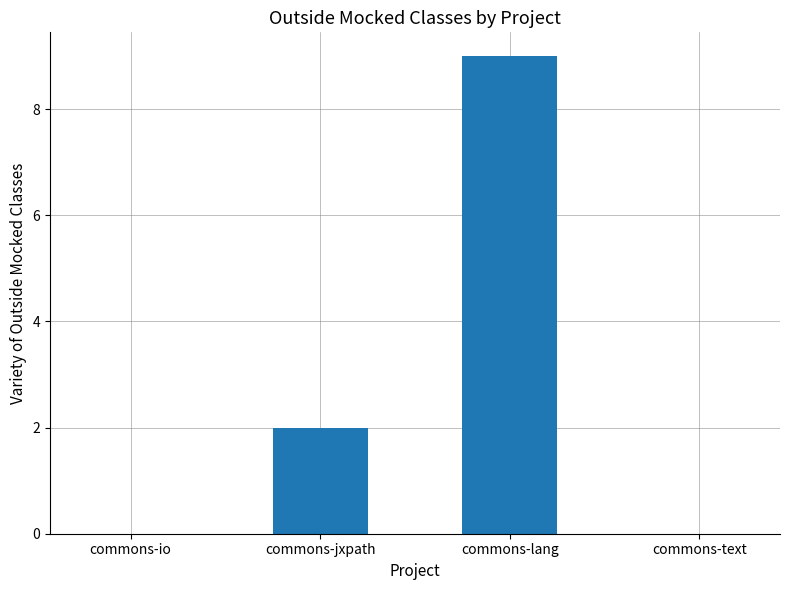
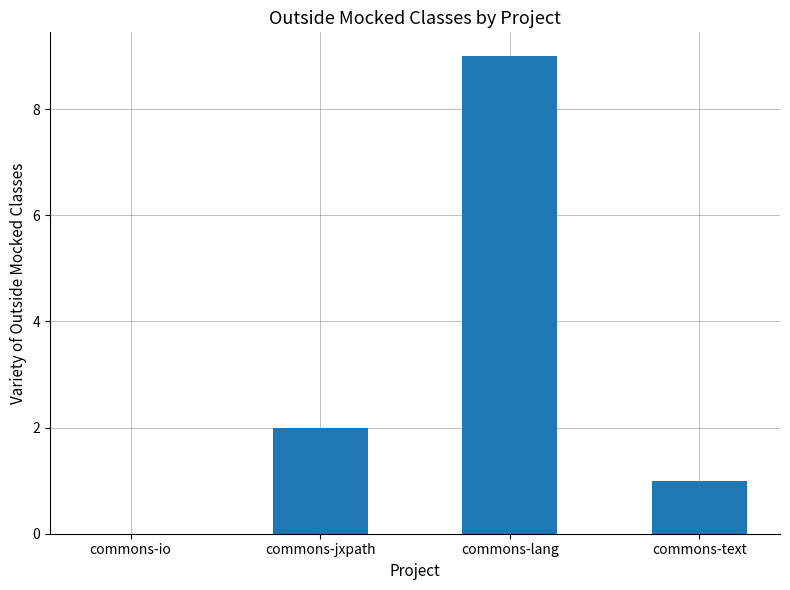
  {
    "commons-io": 0,
    "commons-jxpath": 2,
    "commons-lang": 9,
-   "commons-text": 0
+   "commons-text": 1
  }
